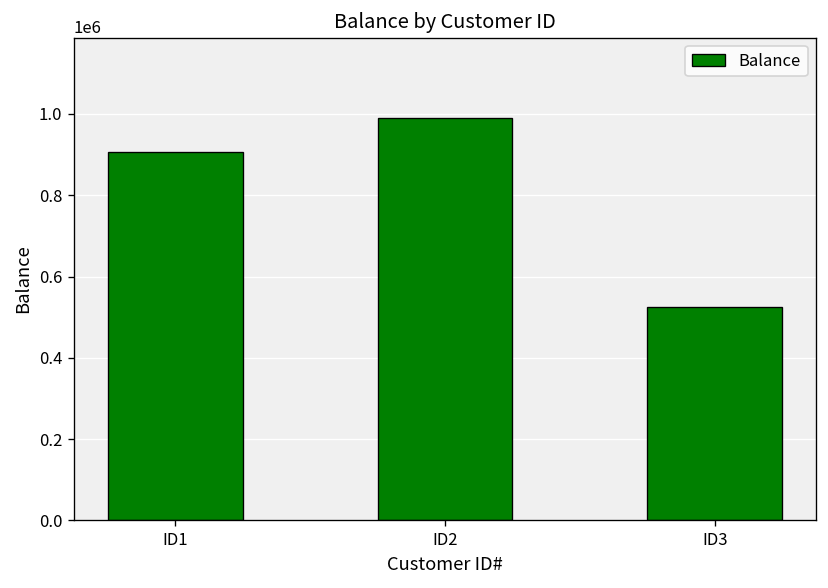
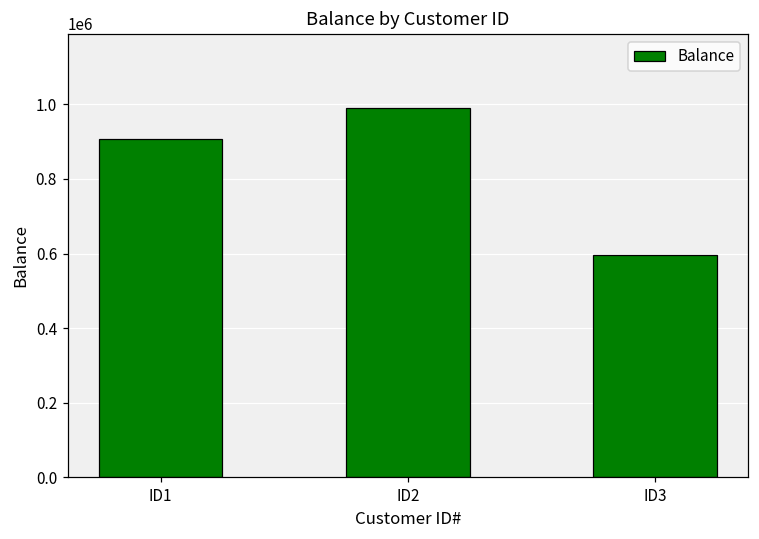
  {
    "ID1": 910000,
    "ID2": 990000,
-   "ID3": 520000
+   "ID3": 600000
  }
